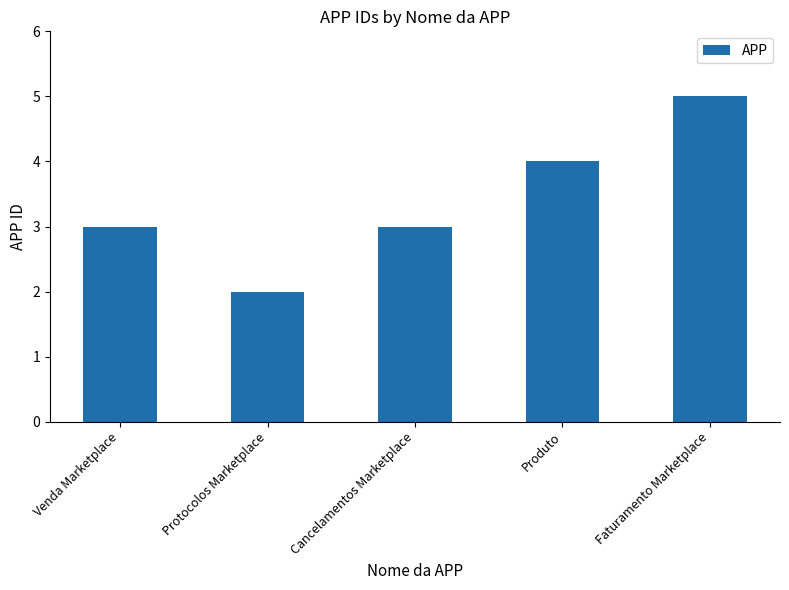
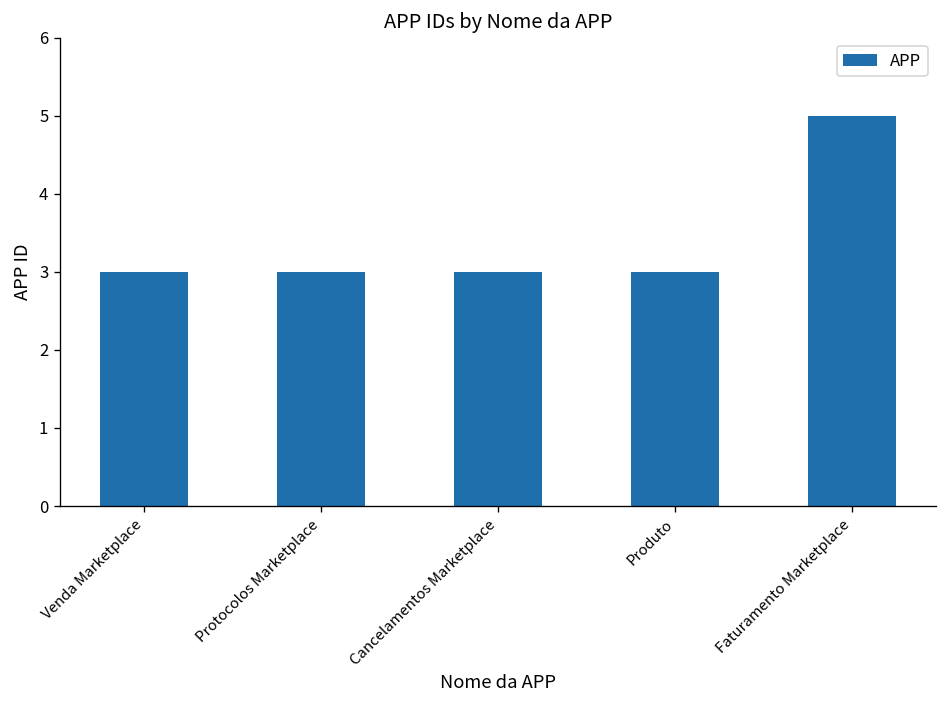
  {
    "Venda Marketplace": 3,
-   "Protocolos Marketplace": 2,
+   "Protocolos Marketplace": 3,
    "Cancelamentos Marketplace": 3,
-   "Produto": 4,
+   "Produto": 3,
    "Faturamento Marketplace": 5
  }
